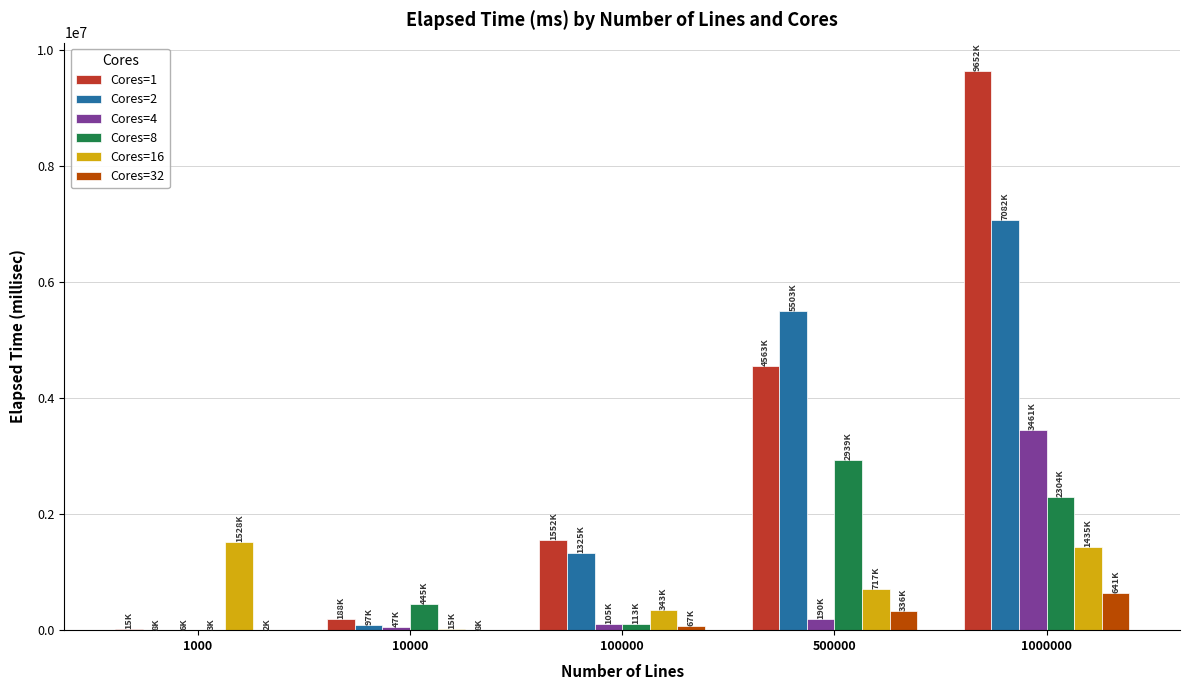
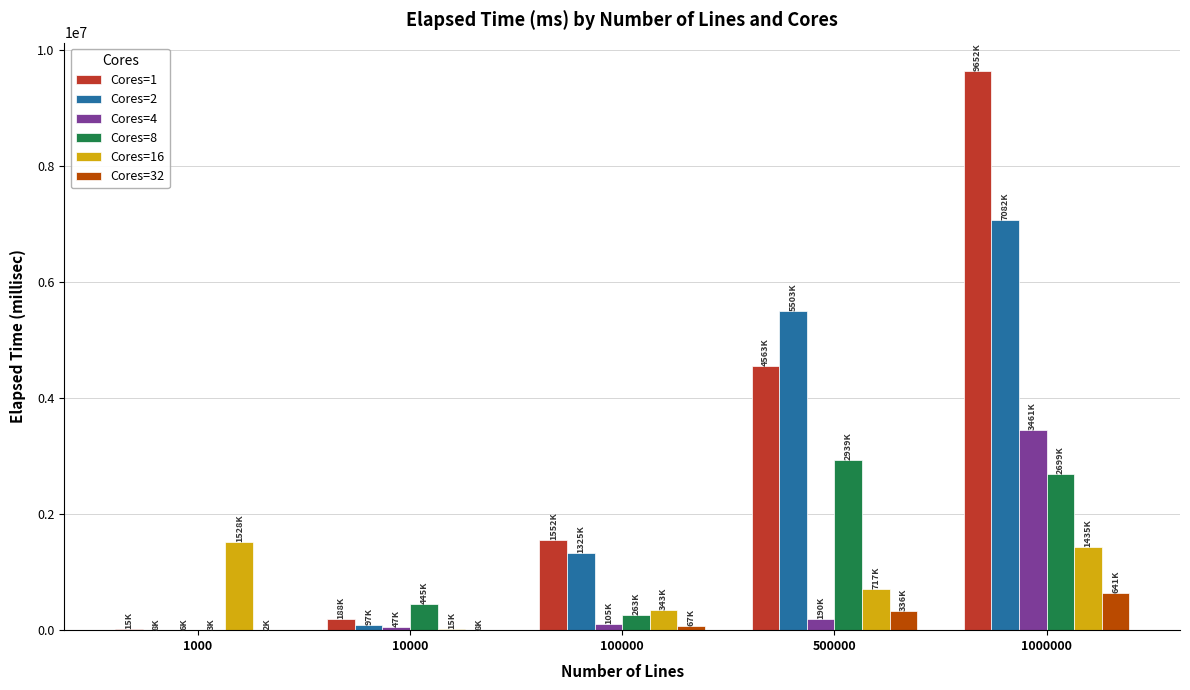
  {
    "Cores=2": {
      "1000": "8K",
      "10000": "97K",
      "100000": "1325K",
      "500000": "5503K",
      "1000000": "7082K"
    },
    "Cores=4": {
      "1000": "6K",
      "10000": "47K",
      "100000": "105K",
      "500000": "190K",
      "1000000": "3461K"
    },
    "Cores=8": {
      "1000": "3K",
      "10000": "445K",
-     "100000": "113K",
+     "100000": "263K",
      "500000": "2939K",
-     "1000000": "2304K"
+     "1000000": "2699K"
    },
    "Cores=16": {
      "1000": "1528K",
      "10000": "15K",
      "100000": "343K",
      "500000": "717K",
      "1000000": "1435K"
    }
  }
